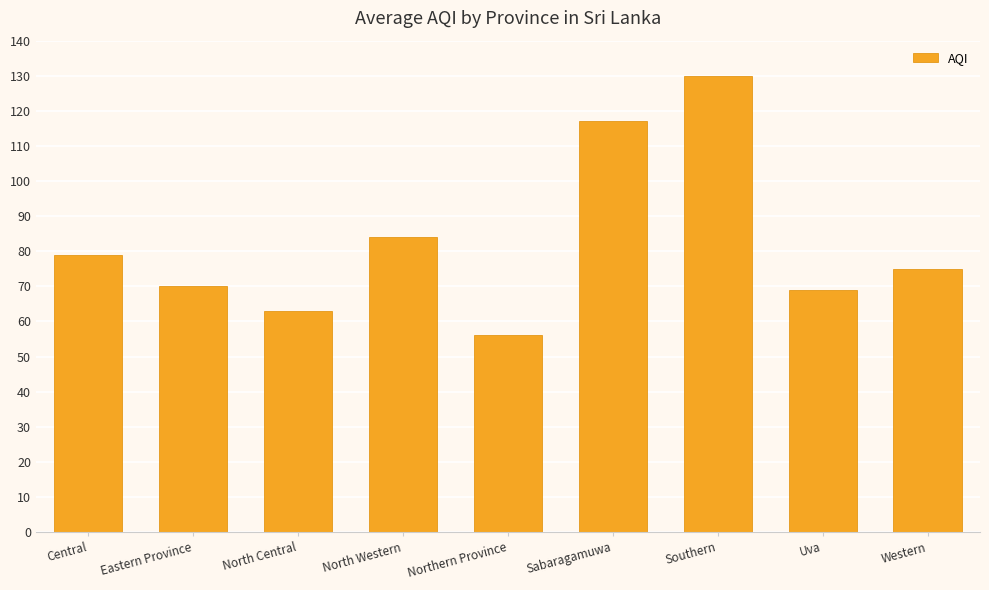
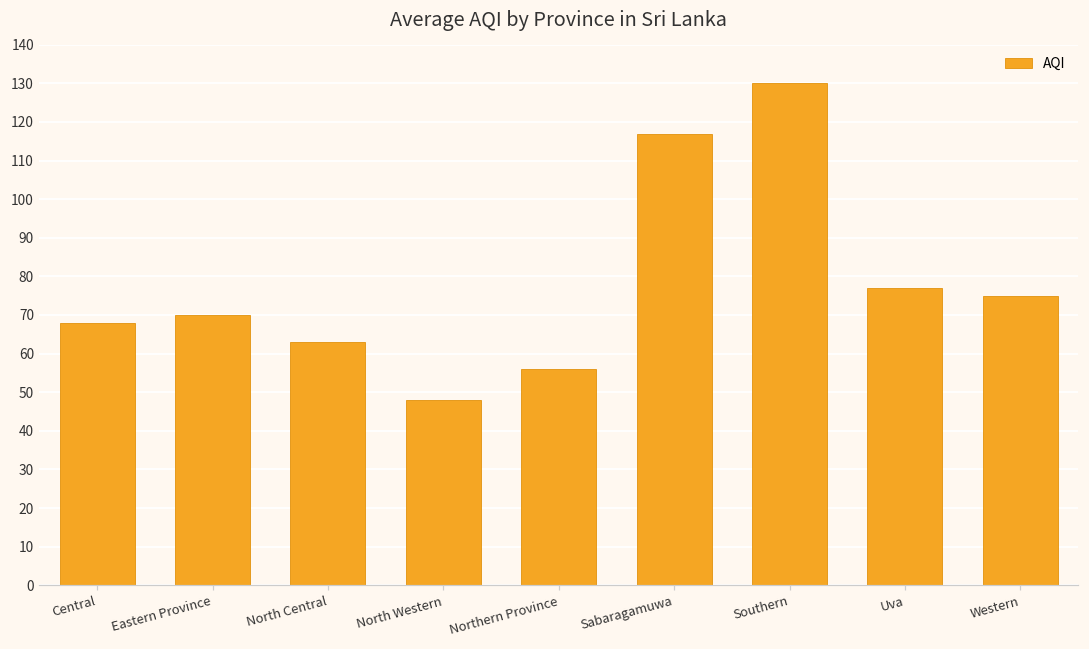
  {
-   "Central": 79,
+   "Central": 68,
    "Eastern Province": 70,
    "North Central": 63,
-   "North Western": 84,
+   "North Western": 48,
    "Northern Province": 56,
    "Sabaragamuwa": 117,
    "Southern": 130,
-   "Uva": 69,
+   "Uva": 77,
    "Western": 75
  }
